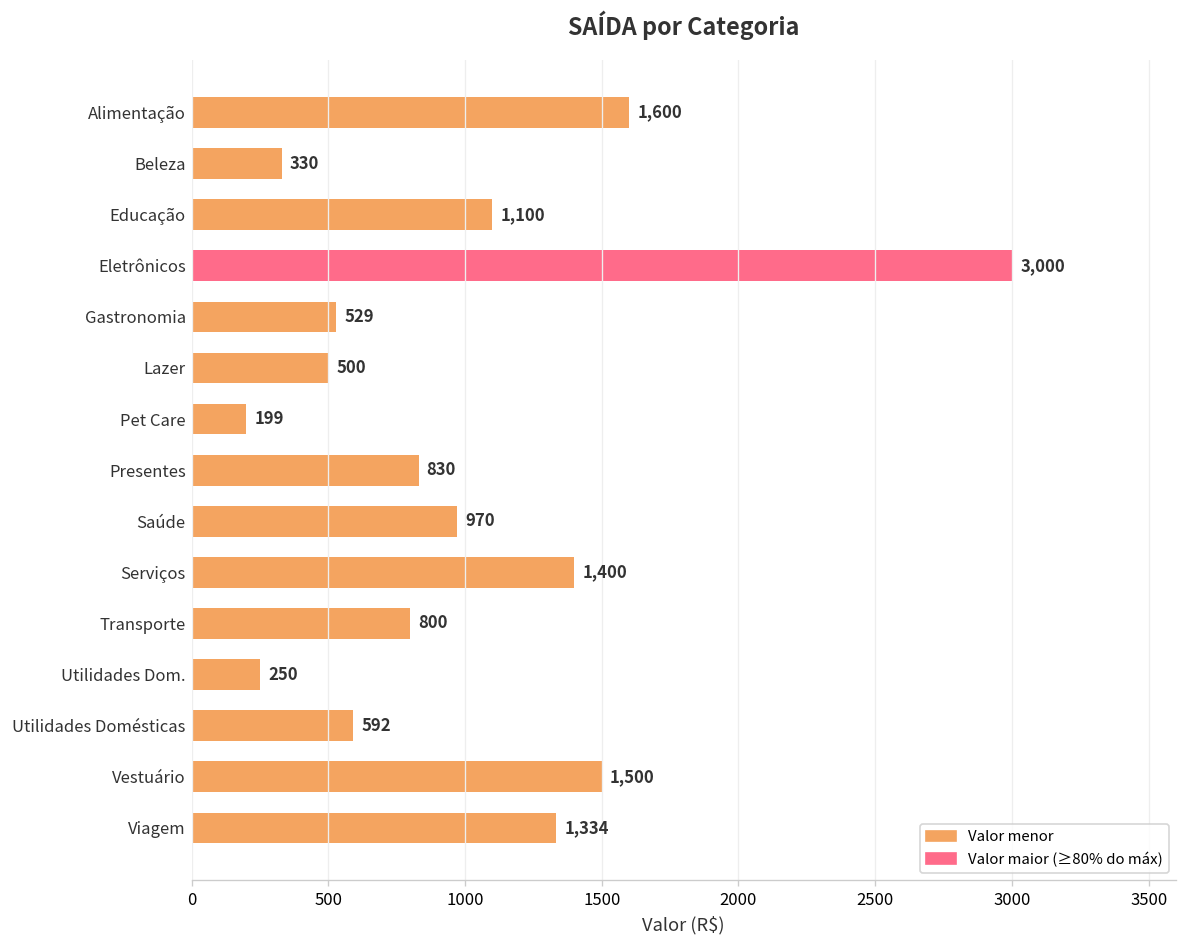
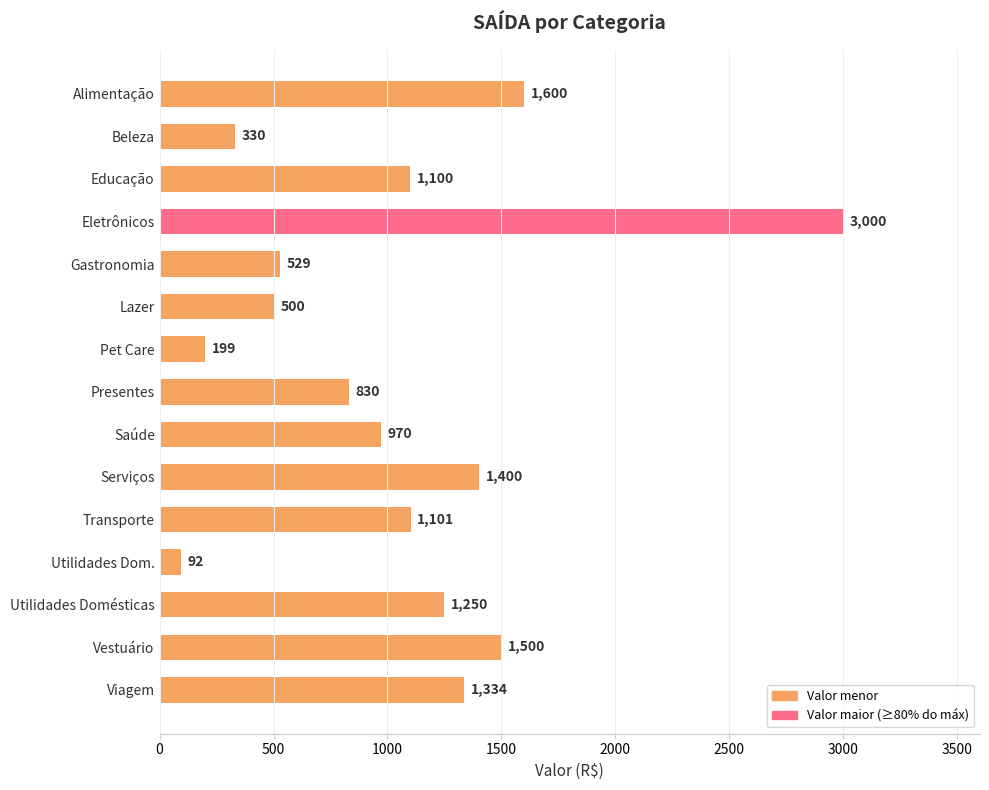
  {
    "Alimentação": "1,600",
    "Beleza": "330",
    "Educação": "1,100",
    "Eletrônicos": "3,000",
    "Gastronomia": "529",
    "Lazer": "500",
    "Pet Care": "199",
    "Presentes": "830",
    "Saúde": "970",
    "Serviços": "1,400",
-   "Transporte": "800",
-   "Utilidades Dom.": "250",
-   "Utilidades Domésticas": "592",
+   "Transporte": "1,101",
+   "Utilidades Dom.": "92",
+   "Utilidades Domésticas": "1,250",
    "Vestuário": "1,500",
    "Viagem": "1,334"
  }
